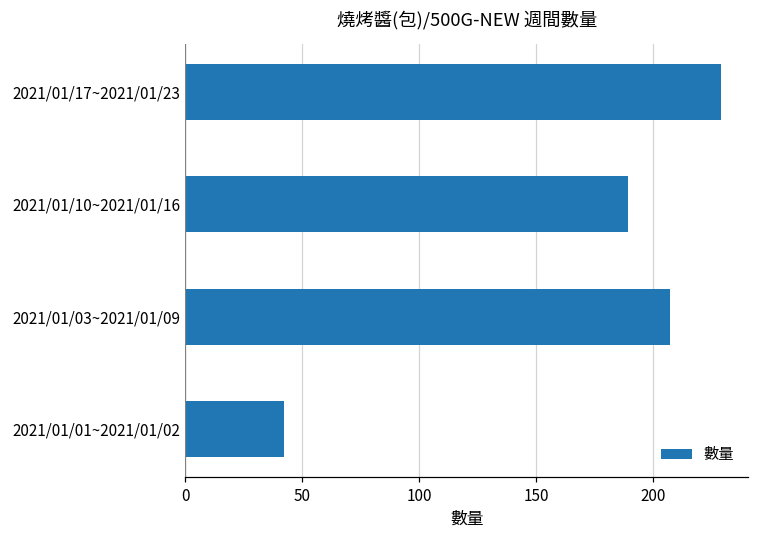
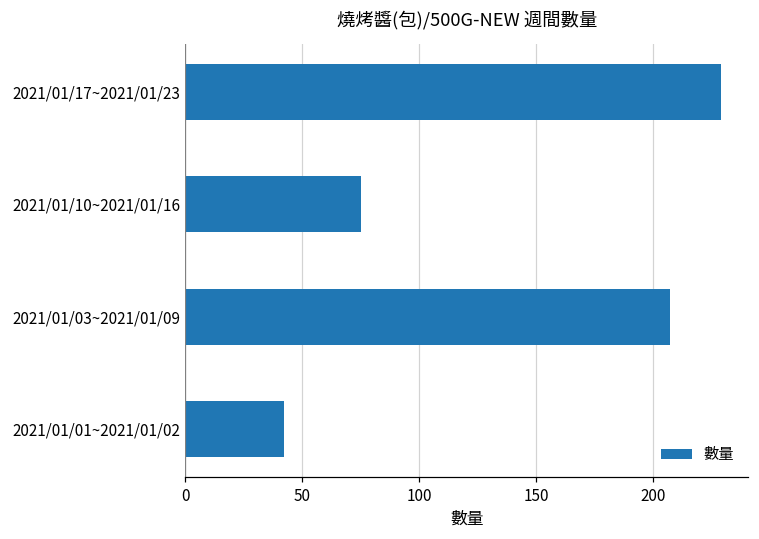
  {
    "2021/01/17~2021/01/23": 229,
-   "2021/01/10~2021/01/16": 189,
+   "2021/01/10~2021/01/16": 75,
    "2021/01/03~2021/01/09": 207,
    "2021/01/01~2021/01/02": 42
  }
